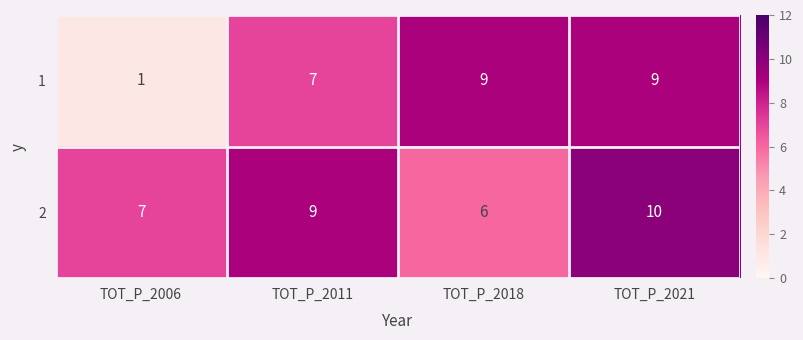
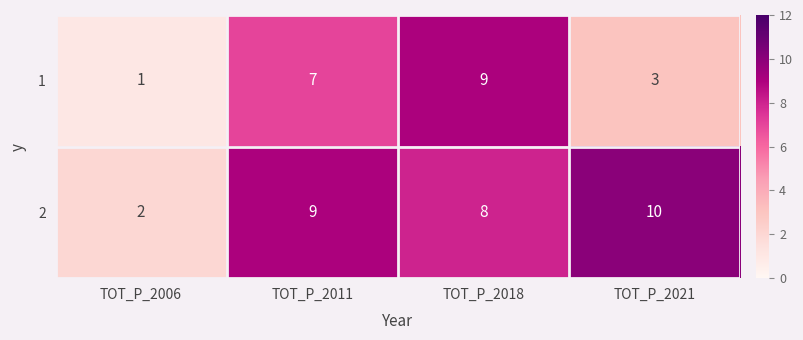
  {
    "1": {
      "TOT_P_2006": 1,
      "TOT_P_2011": 7,
      "TOT_P_2018": 9,
-     "TOT_P_2021": 9
+     "TOT_P_2021": 3
    },
    "2": {
-     "TOT_P_2006": 7,
+     "TOT_P_2006": 2,
      "TOT_P_2011": 9,
-     "TOT_P_2018": 6,
+     "TOT_P_2018": 8,
      "TOT_P_2021": 10
    }
  }
